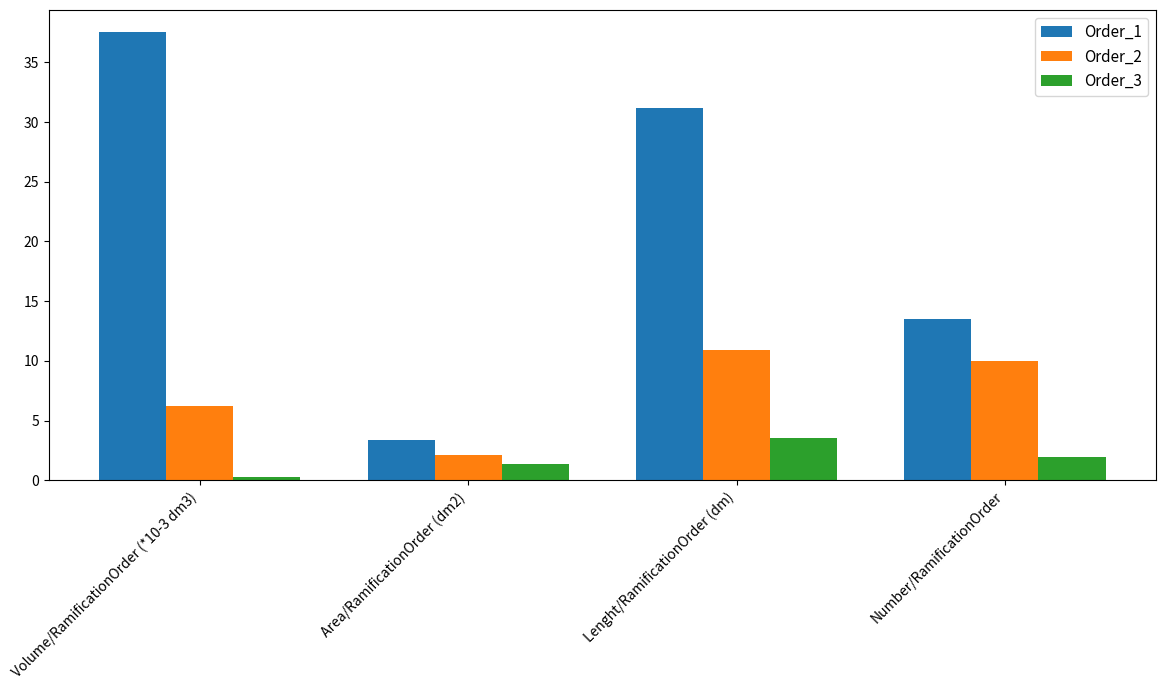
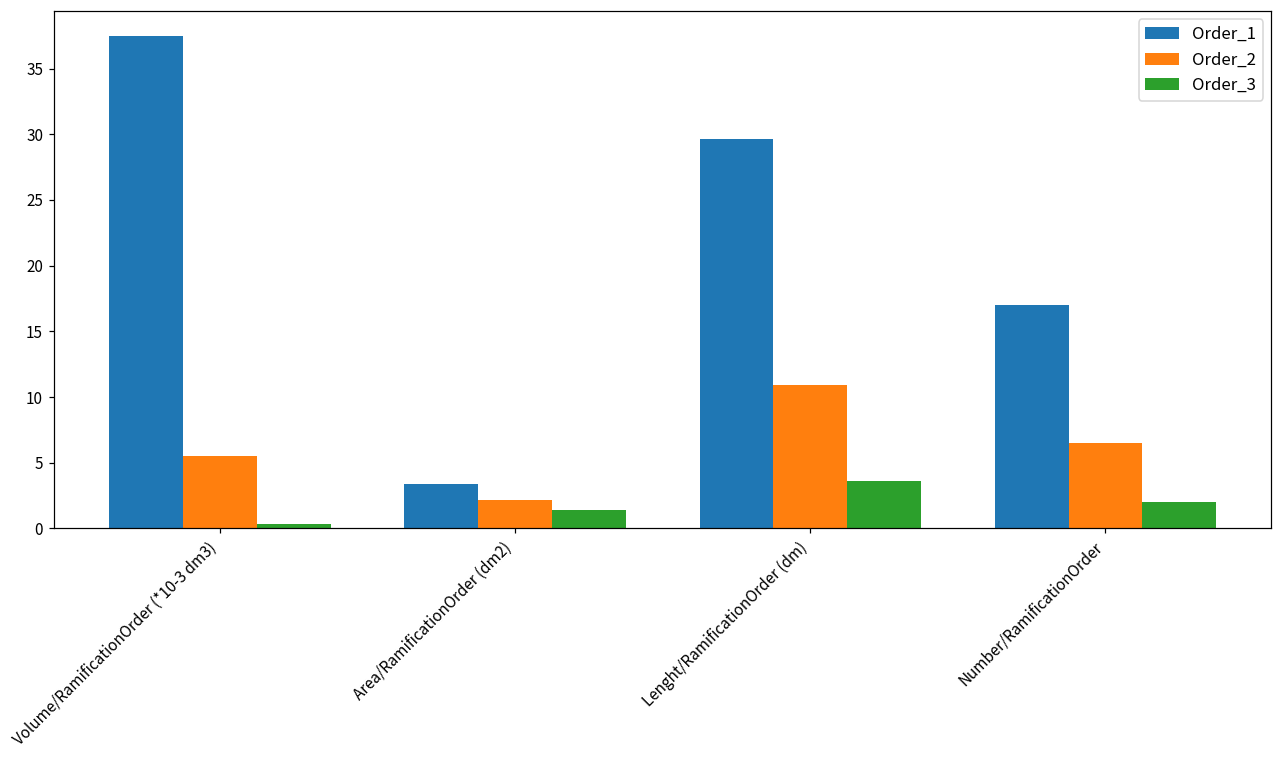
  {
    "Order_1": {
      "Volume/RamificationOrder (*10-3 dm3)": 37.5,
      "Area/RamificationOrder (dm2)": 3.4,
-     "Lenght/RamificationOrder (dm)": 31.1,
-     "Number/RamificationOrder": 13.5
+     "Lenght/RamificationOrder (dm)": 29.6,
+     "Number/RamificationOrder": 17.0
    },
    "Order_2": {
-     "Volume/RamificationOrder (*10-3 dm3)": 6.2,
+     "Volume/RamificationOrder (*10-3 dm3)": 5.5,
      "Area/RamificationOrder (dm2)": 2.2,
      "Lenght/RamificationOrder (dm)": 10.9,
-     "Number/RamificationOrder": 10.0
+     "Number/RamificationOrder": 6.5
    },
    "Order_3": {
      "Volume/RamificationOrder (*10-3 dm3)": 0.3,
      "Area/RamificationOrder (dm2)": 1.4,
      "Lenght/RamificationOrder (dm)": 3.6,
      "Number/RamificationOrder": 2.0
    }
  }
